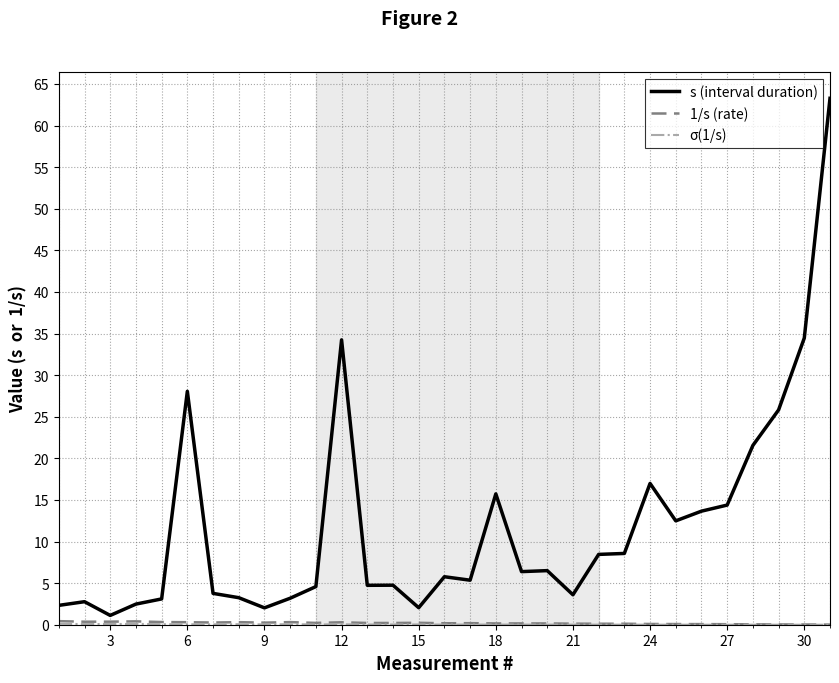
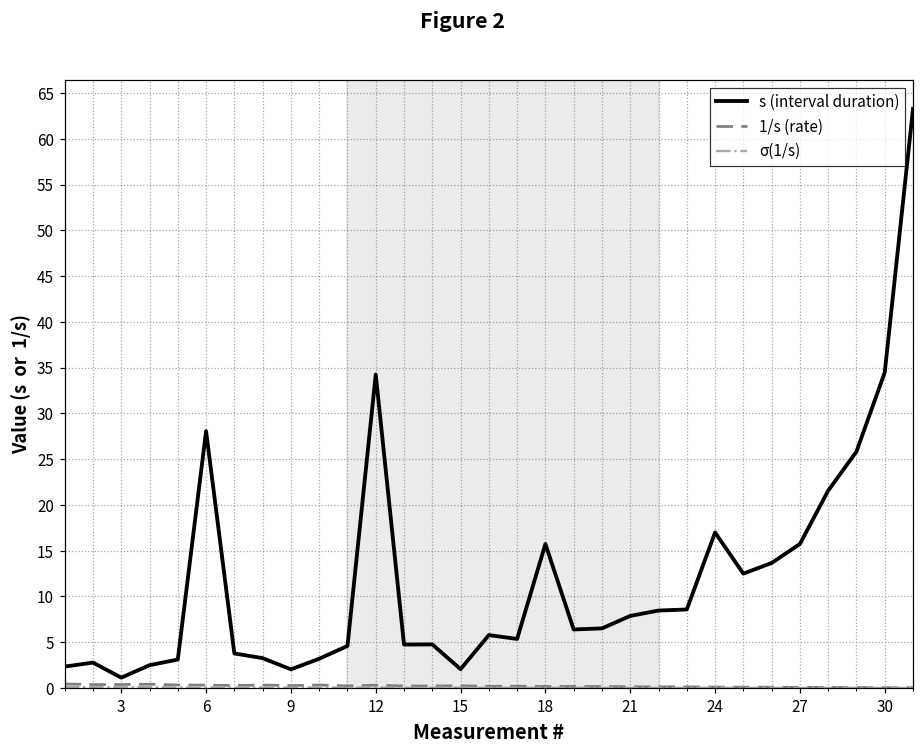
  {
    "s (interval duration)": {
      "3": 1,
      "6": 28,
      "9": 2,
      "12": 34,
      "15": 2,
      "18": 16,
-     "21": 4,
+     "21": 8,
      "24": 17,
-     "27": 14,
+     "27": 16,
      "30": 34
    }
  }
